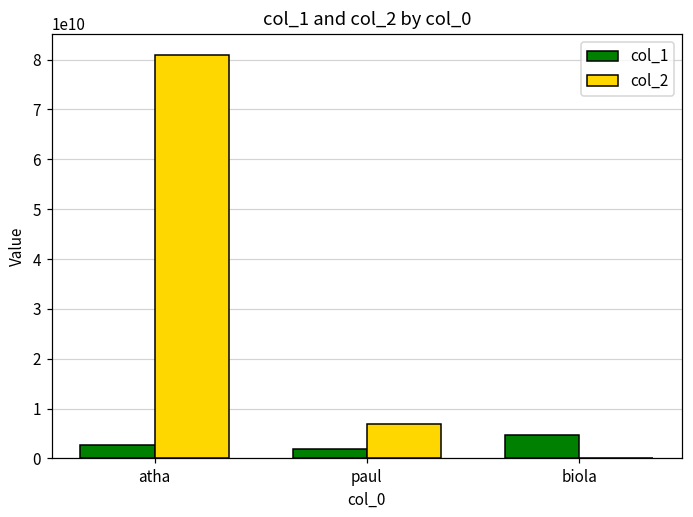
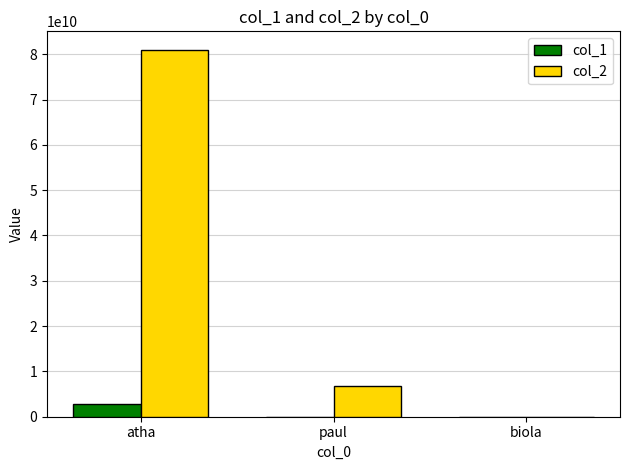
  {
    "col_1": {
      "atha": 3000000000,
-     "paul": 2000000000,
-     "biola": 5000000000
+     "paul": 0,
+     "biola": 0
    },
    "col_2": {
      "atha": 81000000000,
      "paul": 7000000000,
      "biola": 0
    }
  }
